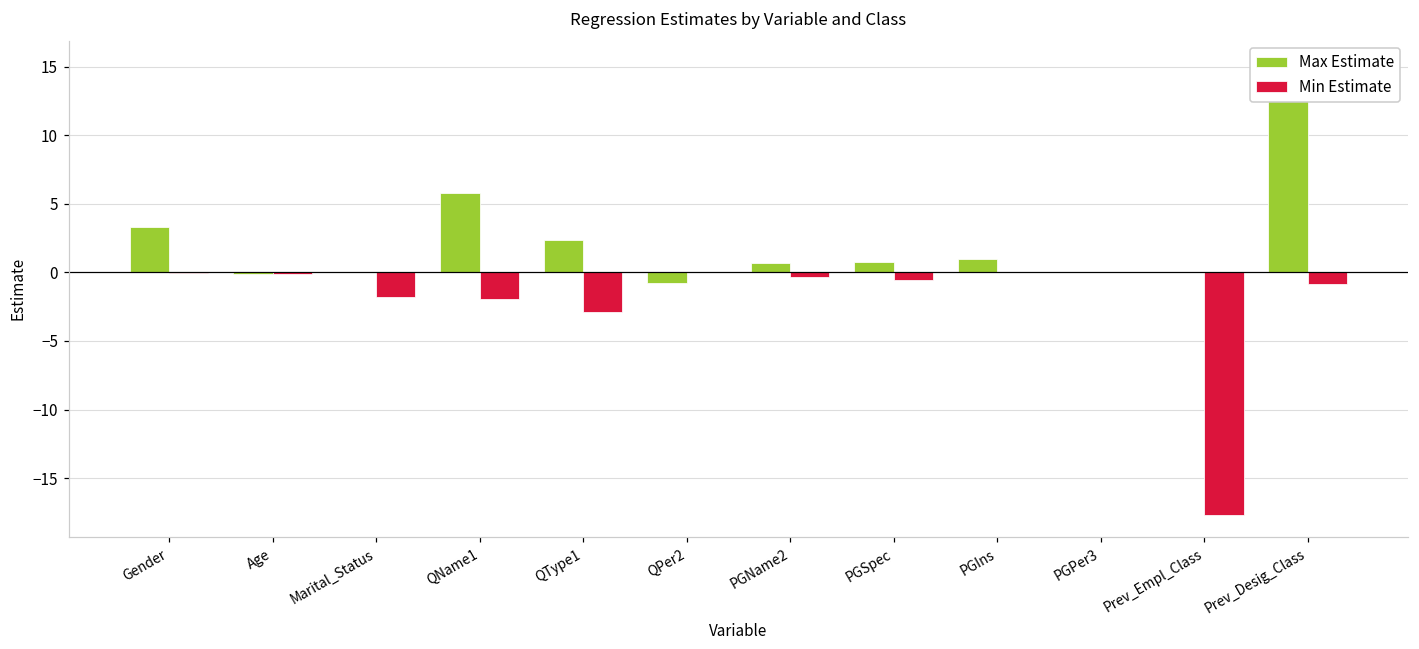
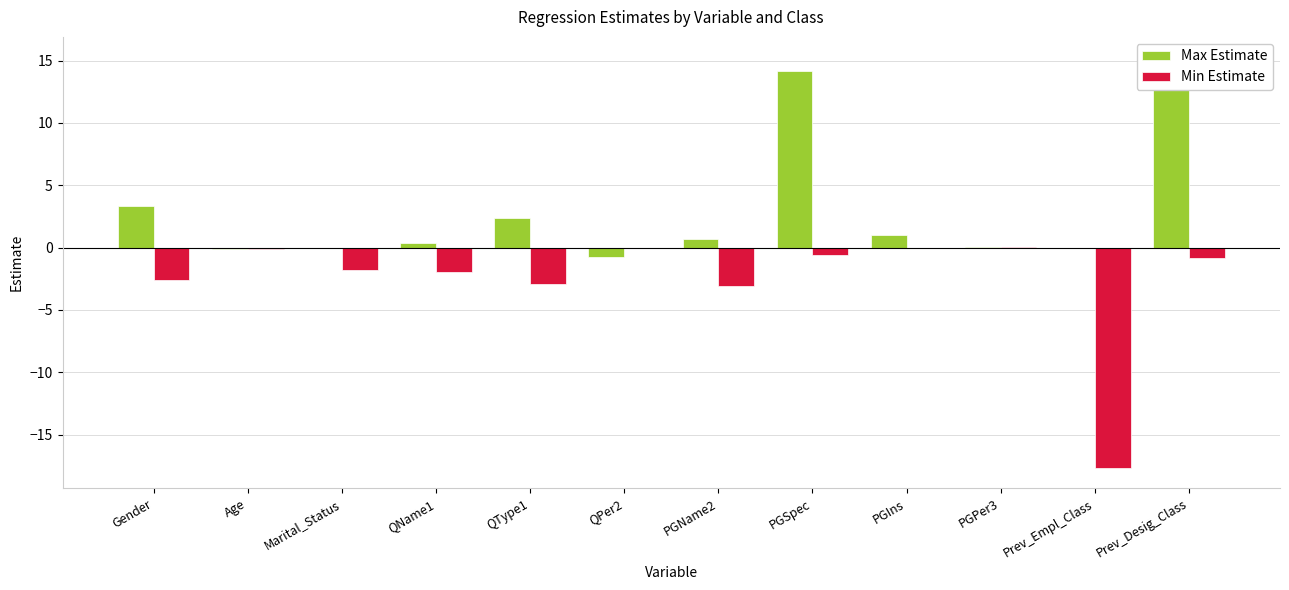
  {
    "Max Estimate": {
      "Gender": 3.3,
      "Marital_Status": 0.0,
-     "QName1": 5.8,
+     "QName1": 0.3,
      "QType1": 2.4,
      "QPer2": -0.8,
      "PGName2": 0.7,
-     "PGSpec": 0.8,
+     "PGSpec": 14.2,
      "PGIns": 1.0,
      "Prev_Empl_Class": 0.0
    },
    "Min Estimate": {
-     "Gender": 0.0,
+     "Gender": -2.6,
      "Marital_Status": -1.8,
      "QName1": -2.0,
      "QType1": -2.9,
-     "PGName2": -0.3,
+     "PGName2": -3.1,
      "PGSpec": -0.6,
      "PGIns": 0.0,
      "Prev_Empl_Class": -17.7,
      "Prev_Desig_Class": -0.8
    }
  }
